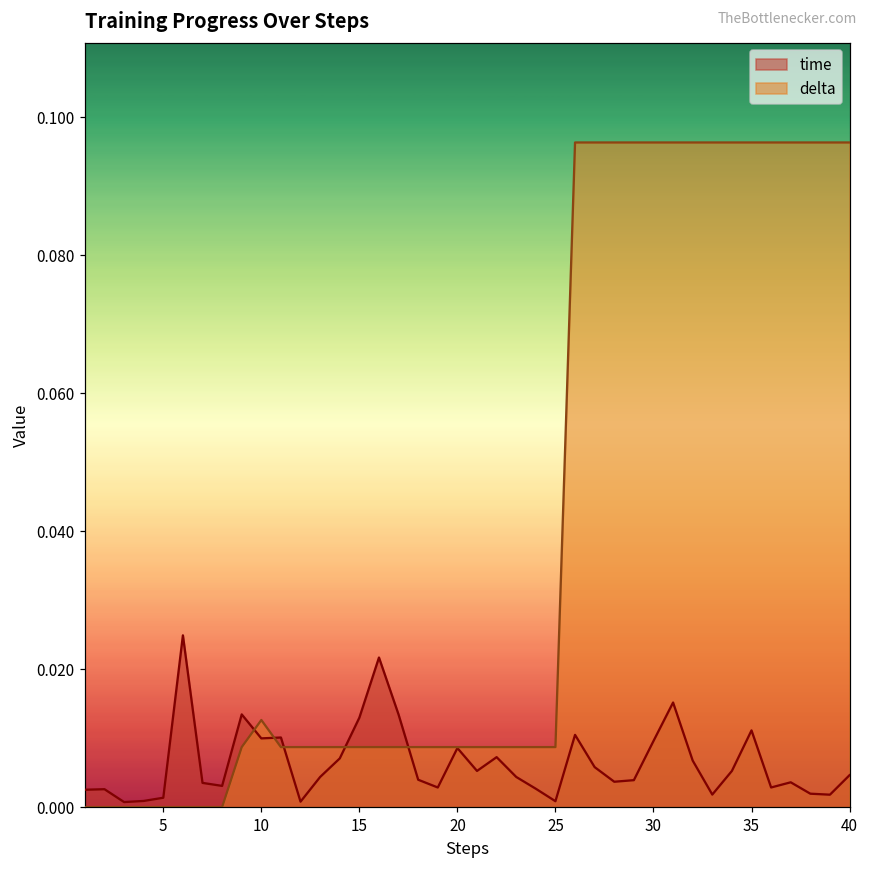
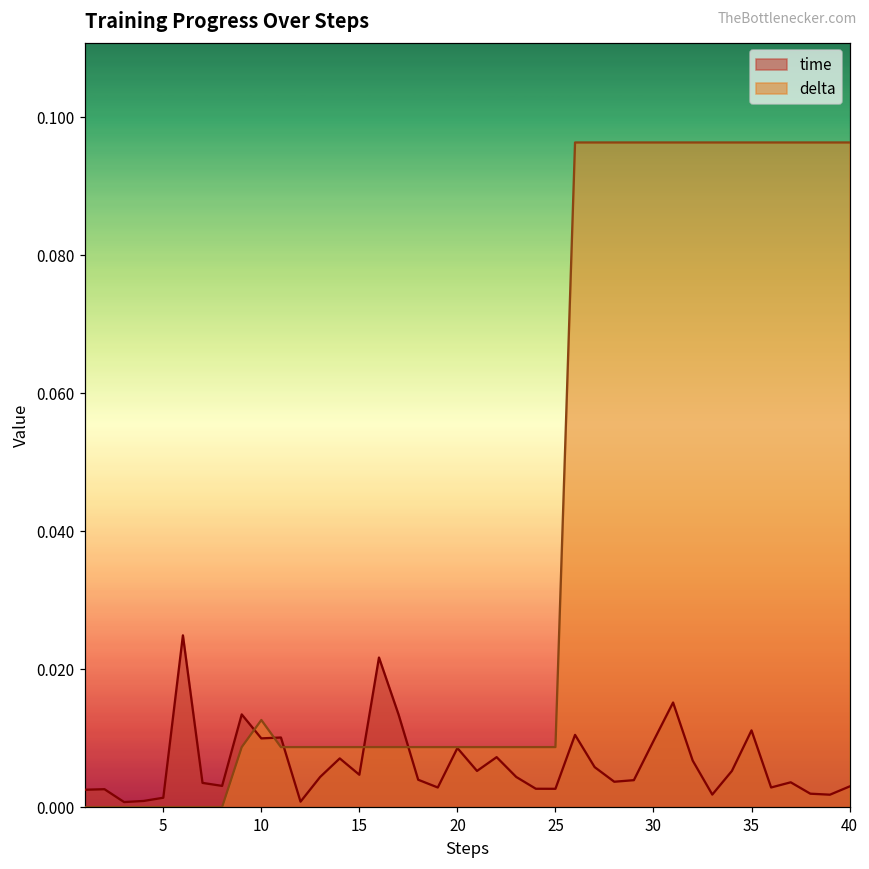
  {
    "time": {
      "5": 0.001,
      "10": 0.010,
-     "15": 0.013,
-     "25": 0.001,
+     "15": 0.005,
+     "25": 0.003,
      "30": 0.010,
      "35": 0.011,
-     "40": 0.005
+     "40": 0.003
    },
    "delta": {
      "5": 0.000,
      "10": 0.013,
      "15": 0.009,
      "25": 0.009,
      "30": 0.096,
      "35": 0.096,
      "40": 0.096
    }
  }
